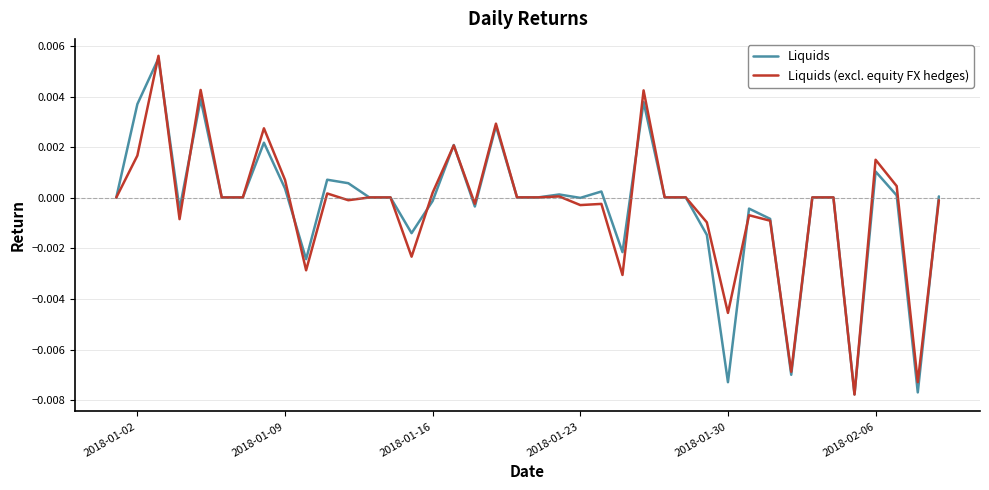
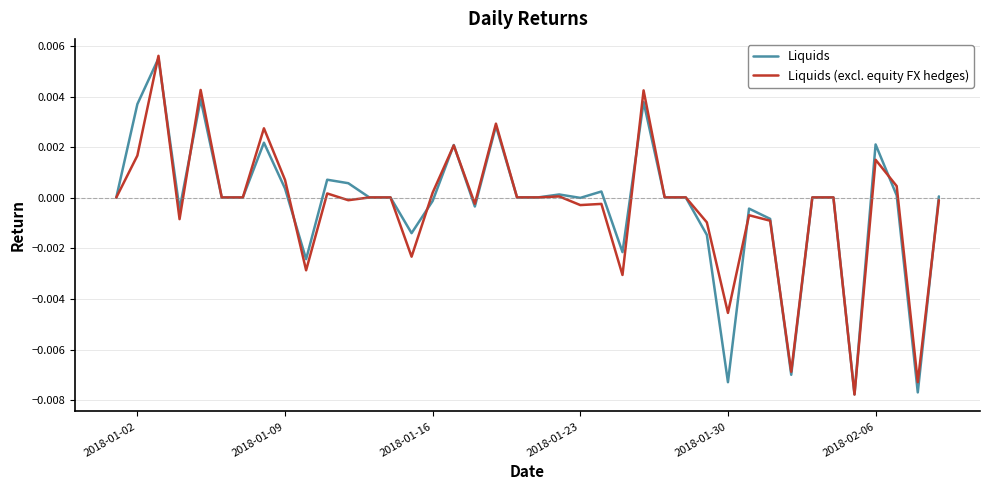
  {
    "Liquids": {
      "2018-01-02": 0.0037,
      "2018-01-09": 0.0004,
      "2018-01-16": -0.0001,
      "2018-01-23": 0.0000,
      "2018-01-30": -0.0073,
-     "2018-02-06": 0.0010
+     "2018-02-06": 0.0021
    },
    "Liquids (excl. equity FX hedges)": {
      "2018-01-02": 0.0017,
      "2018-01-09": 0.0007,
      "2018-01-16": 0.0002,
      "2018-01-23": -0.0003,
      "2018-01-30": -0.0046,
      "2018-02-06": 0.0015
    }
  }
